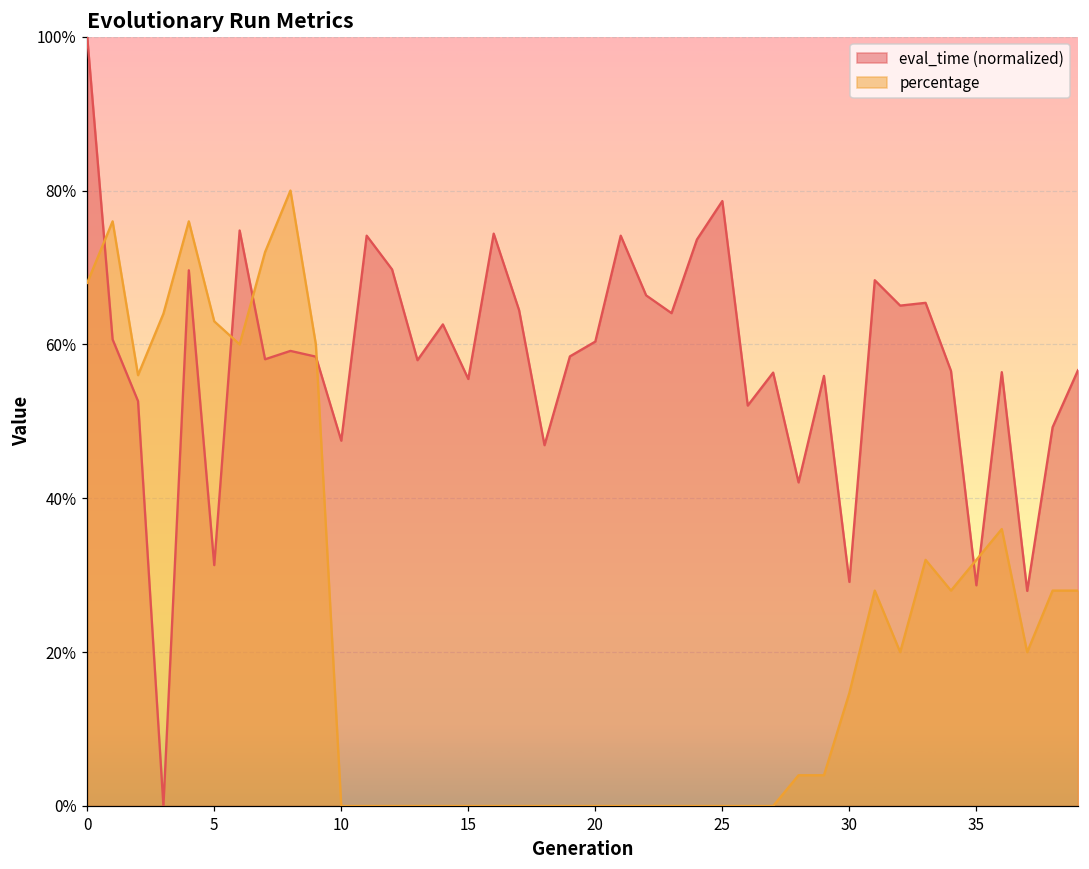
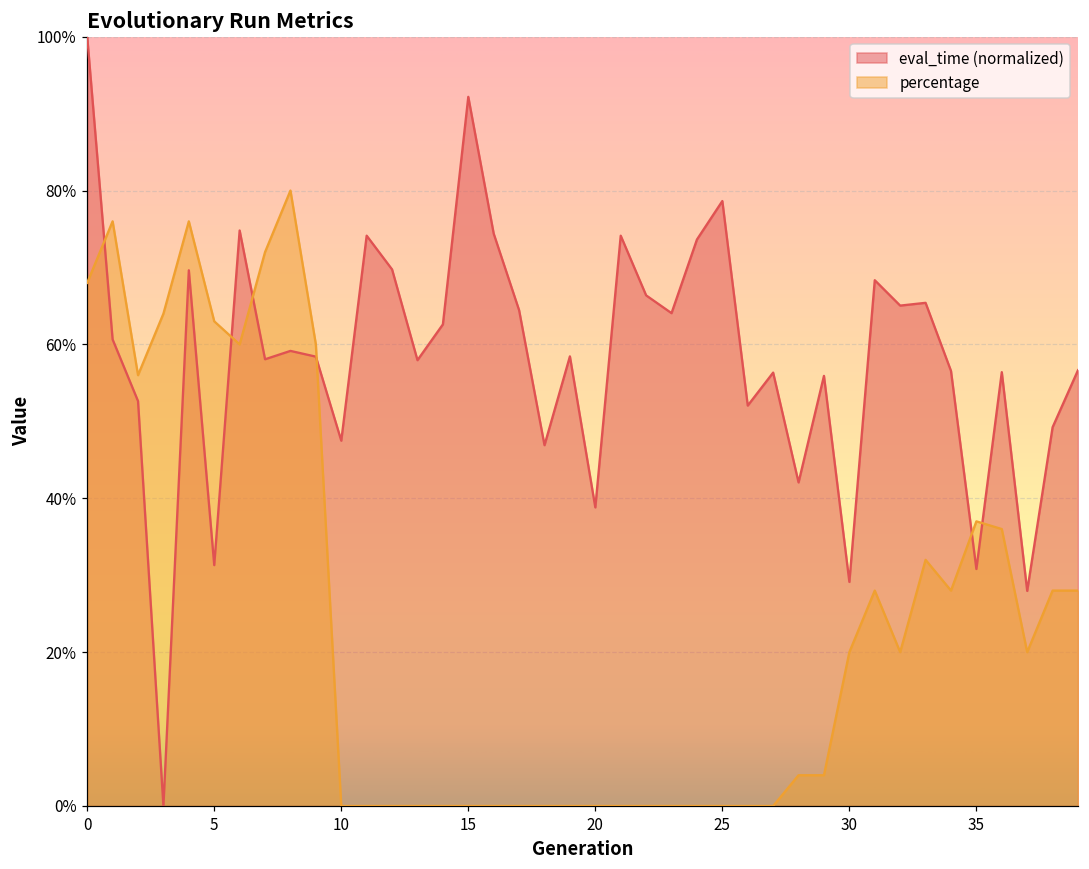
  {
    "eval_time (normalized)": {
      "0": "100%",
      "5": "31%",
      "10": "47%",
-     "15": "56%",
-     "20": "60%",
+     "15": "92%",
+     "20": "39%",
      "25": "79%",
      "30": "29%",
-     "35": "29%"
+     "35": "31%"
    },
    "percentage": {
      "0": "68%",
      "5": "63%",
      "10": "0%",
      "15": "0%",
      "20": "0%",
      "25": "0%",
-     "30": "15%",
-     "35": "32%"
+     "30": "20%",
+     "35": "37%"
    }
  }
